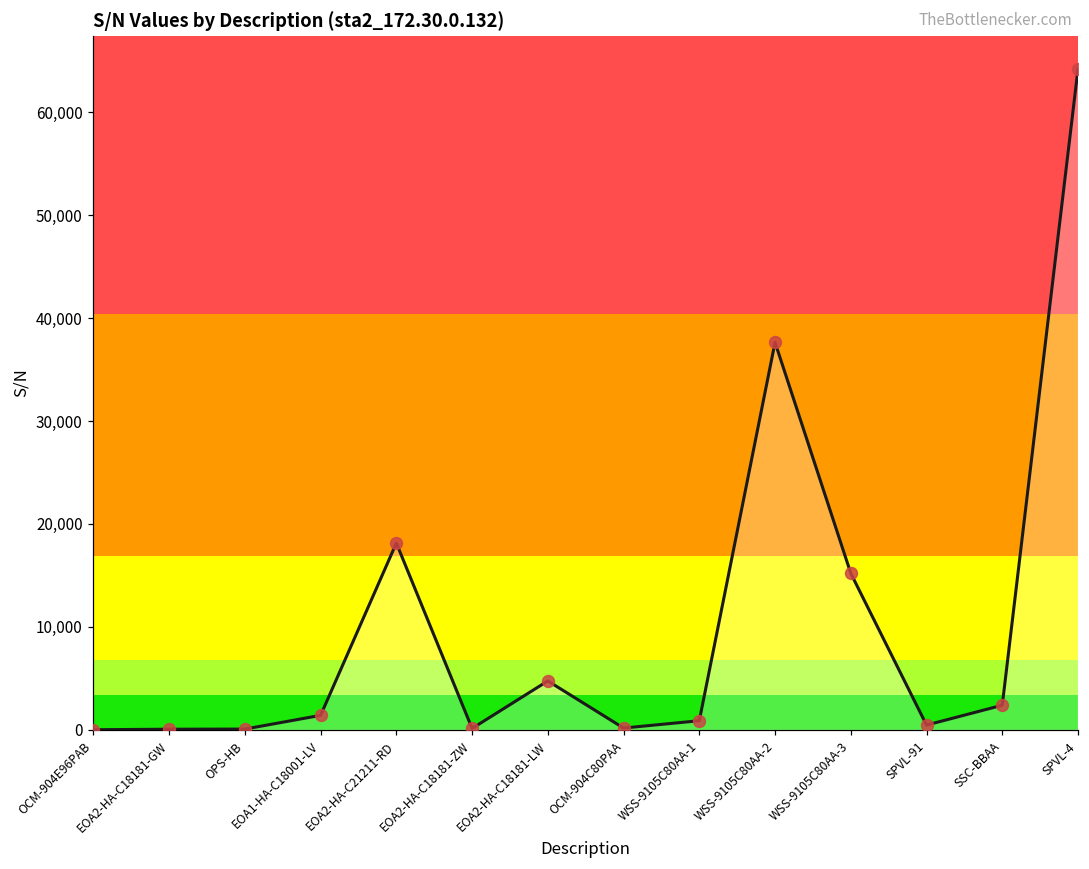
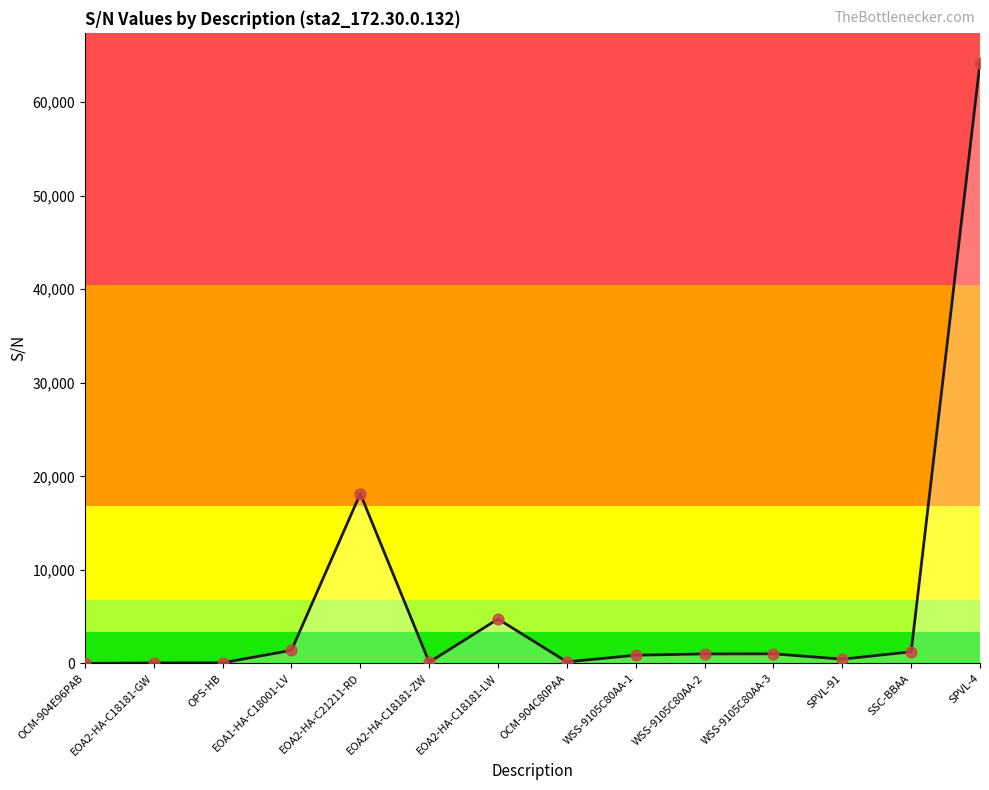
  {
    "OCM-904E96PAB": "0",
    "EOA2-HA-C18181-GW": "0",
    "OPS-HB": "0",
    "EOA1-HA-C18001-LV": "1,000",
    "EOA2-HA-C21211-RD": "18,000",
    "EOA2-HA-C18181-ZW": "0",
    "EOA2-HA-C18181-LW": "5,000",
    "OCM-904C80PAA": "0",
    "WSS-9105C80AA-1": "1,000",
-   "WSS-9105C80AA-2": "38,000",
-   "WSS-9105C80AA-3": "15,000",
+   "WSS-9105C80AA-2": "1,000",
+   "WSS-9105C80AA-3": "1,000",
    "SPVL-91": "0",
-   "SSC-BBAA": "2,000",
+   "SSC-BBAA": "1,000",
    "SPVL-4": "64,000"
  }
